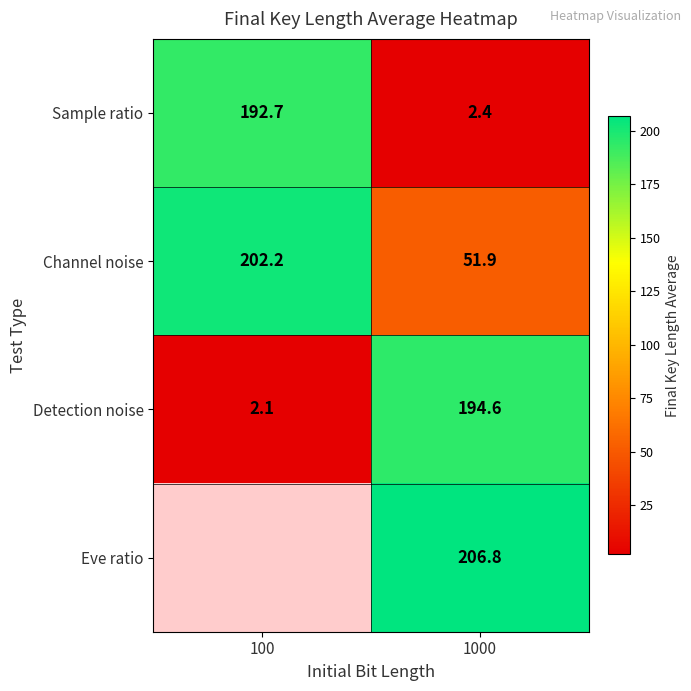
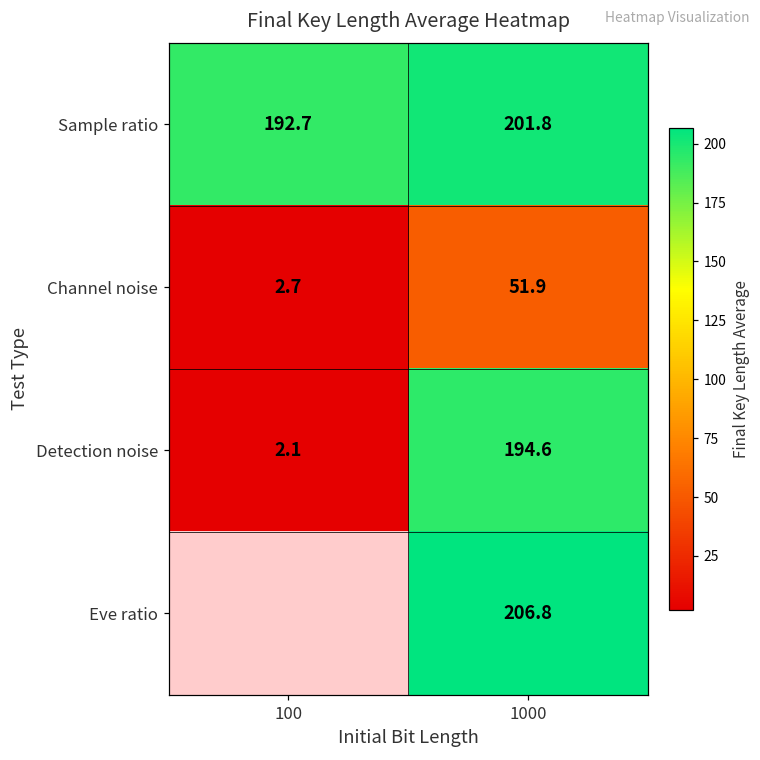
  {
    "Sample ratio": {
      "100": 192.7,
-     "1000": 2.4
+     "1000": 201.8
    },
    "Channel noise": {
-     "100": 202.2,
+     "100": 2.7,
      "1000": 51.9
    },
    "Detection noise": {
      "100": 2.1,
      "1000": 194.6
    },
    "Eve ratio": {
      "1000": 206.8
    }
  }
